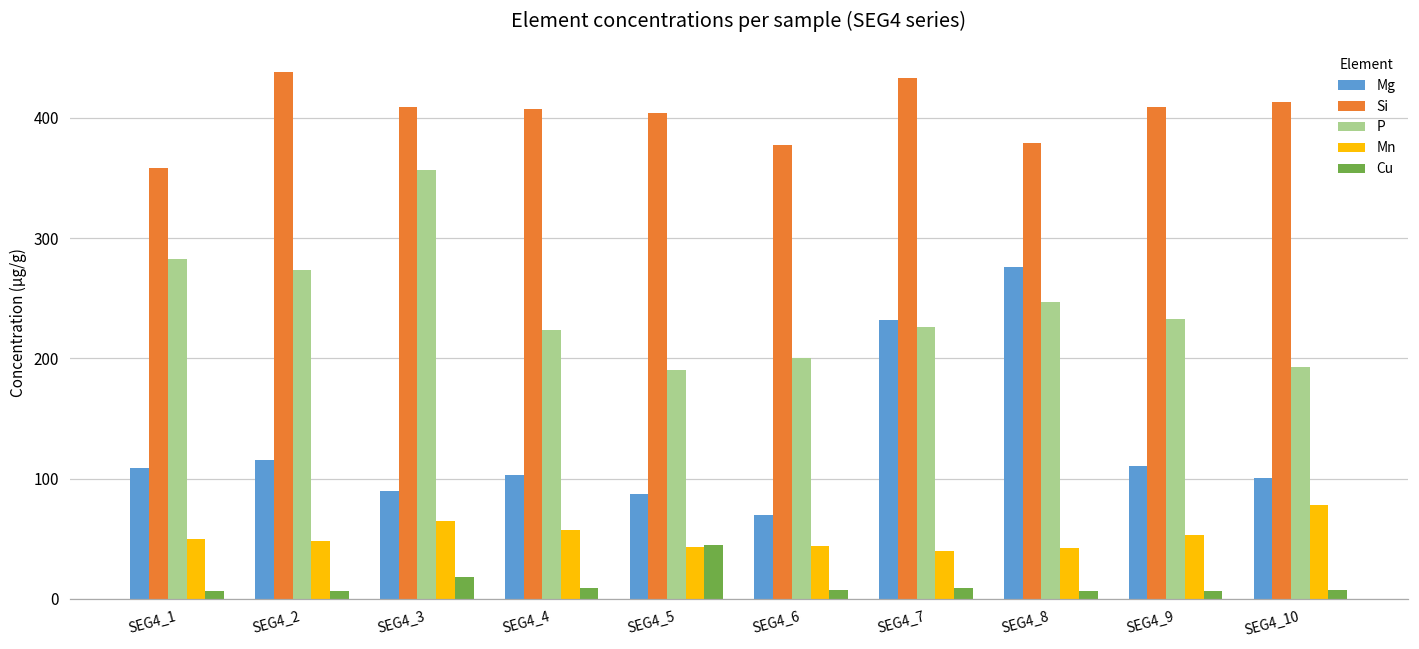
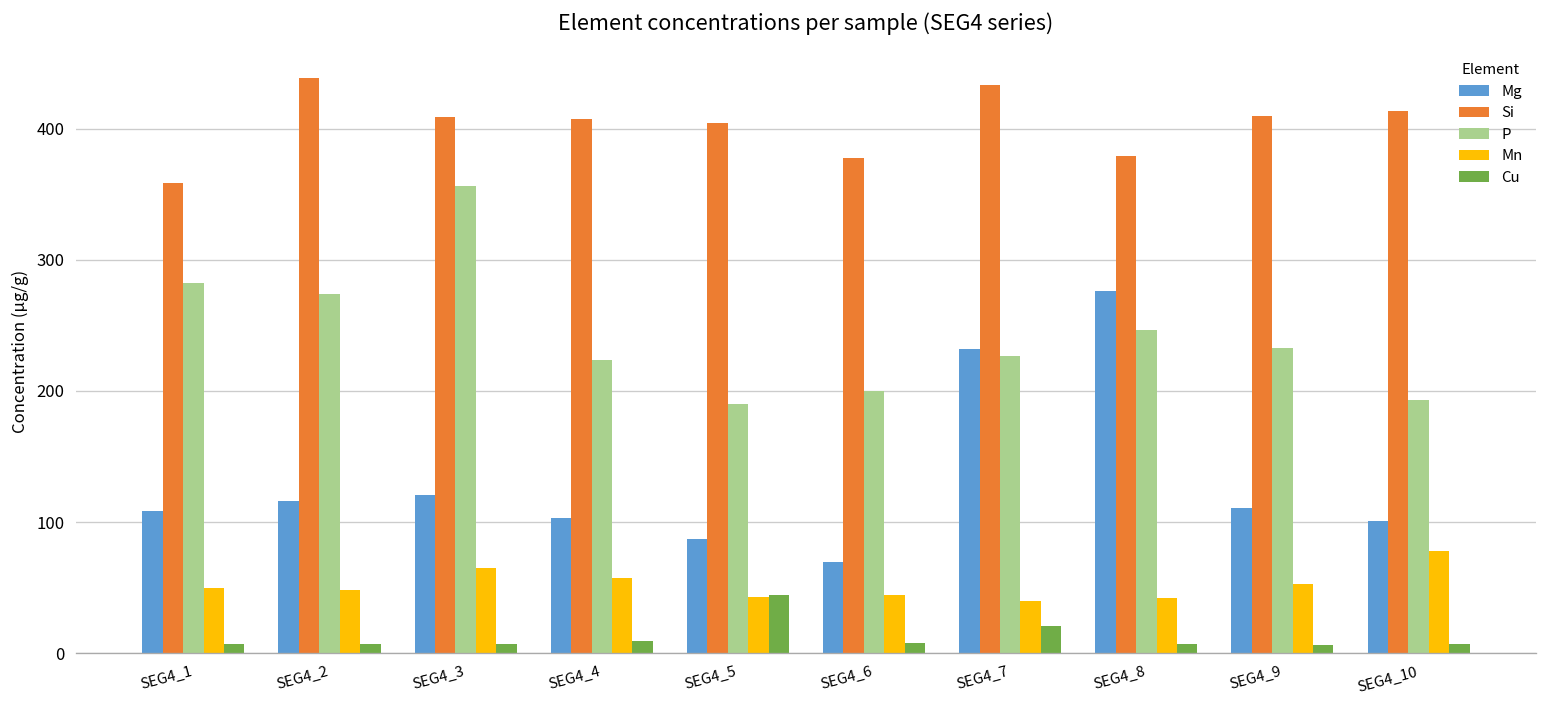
  {
    "Mg": {
      "SEG4_1": 109,
      "SEG4_2": 116,
-     "SEG4_3": 90,
+     "SEG4_3": 121,
      "SEG4_4": 103,
      "SEG4_5": 87,
      "SEG4_6": 70,
      "SEG4_7": 232,
      "SEG4_8": 276,
      "SEG4_9": 110,
      "SEG4_10": 101
    },
    "Si": {
      "SEG4_1": 359,
      "SEG4_2": 438,
      "SEG4_3": 409,
      "SEG4_4": 408,
      "SEG4_5": 404,
      "SEG4_6": 377,
      "SEG4_7": 433,
      "SEG4_8": 379,
      "SEG4_9": 409,
      "SEG4_10": 413
    },
    "P": {
      "SEG4_1": 282,
      "SEG4_2": 274,
      "SEG4_3": 356,
      "SEG4_4": 223,
      "SEG4_5": 190,
      "SEG4_6": 200,
      "SEG4_7": 226,
      "SEG4_8": 246,
      "SEG4_9": 233,
      "SEG4_10": 193
    },
    "Mn": {
      "SEG4_1": 50,
      "SEG4_2": 48,
      "SEG4_3": 65,
      "SEG4_4": 57,
      "SEG4_5": 43,
      "SEG4_6": 44,
      "SEG4_7": 40,
      "SEG4_8": 42,
      "SEG4_9": 53,
      "SEG4_10": 78
    },
    "Cu": {
      "SEG4_1": 7,
      "SEG4_2": 7,
-     "SEG4_3": 18,
+     "SEG4_3": 7,
      "SEG4_4": 9,
      "SEG4_5": 45,
      "SEG4_6": 8,
-     "SEG4_7": 9,
+     "SEG4_7": 21,
      "SEG4_8": 7,
      "SEG4_9": 6,
      "SEG4_10": 7
    }
  }
